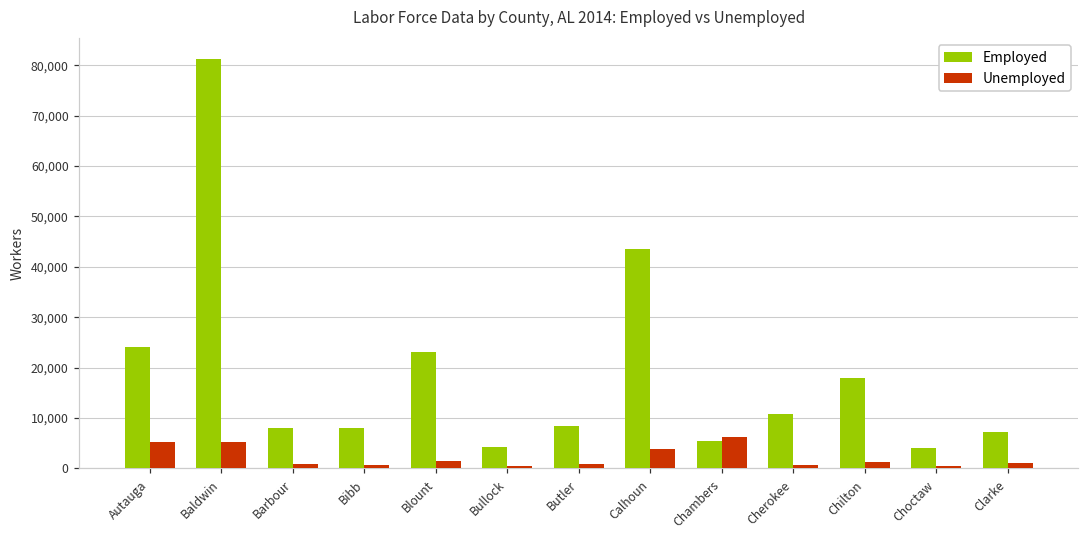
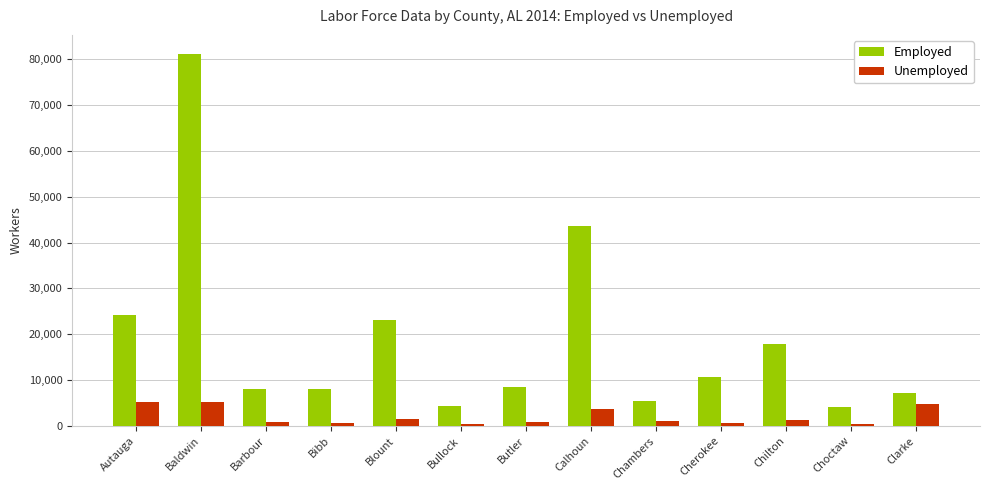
  {
    "Employed": {
      "Autauga": "24,000",
      "Baldwin": "81,000",
      "Barbour": "8,000",
      "Bibb": "8,000",
      "Blount": "23,000",
      "Bullock": "4,000",
      "Butler": "8,000",
      "Calhoun": "44,000",
      "Chambers": "5,000",
      "Cherokee": "11,000",
      "Chilton": "18,000",
      "Choctaw": "4,000",
      "Clarke": "7,000"
    },
    "Unemployed": {
      "Autauga": "5,000",
      "Baldwin": "5,000",
      "Barbour": "1,000",
      "Bibb": "1,000",
      "Blount": "1,000",
      "Butler": "1,000",
      "Calhoun": "4,000",
-     "Chambers": "6,000",
+     "Chambers": "1,000",
      "Cherokee": "1,000",
      "Chilton": "1,000",
-     "Clarke": "1,000"
+     "Clarke": "5,000"
    }
  }
